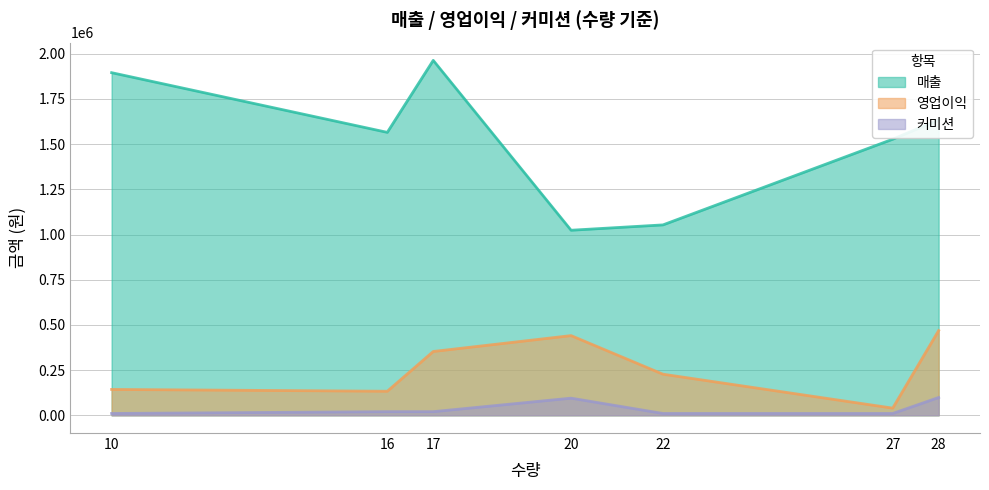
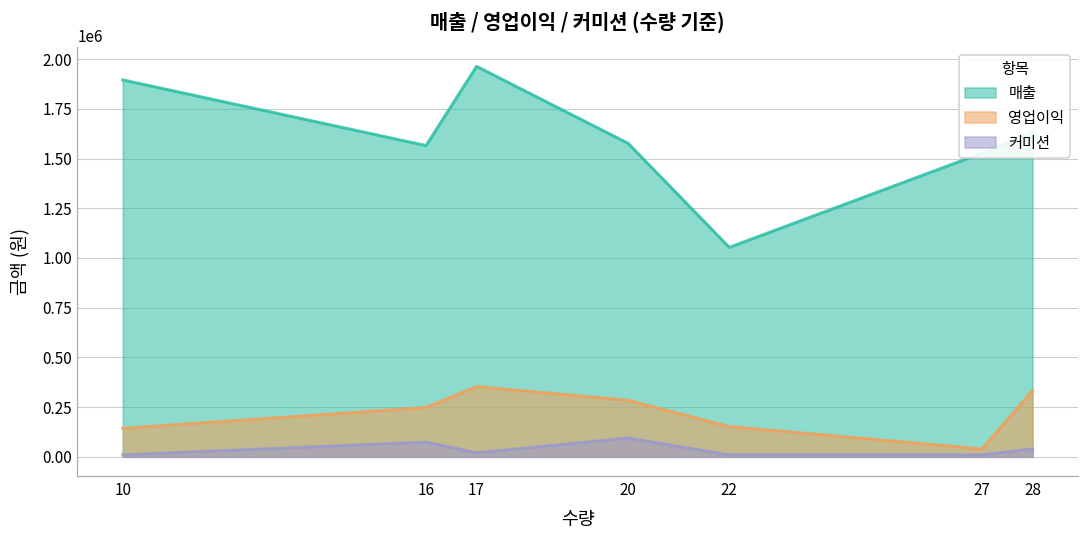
  {
    "매출": {
      "10": 1900000,
      "16": 1570000,
      "17": 1960000,
-     "20": 1020000,
+     "20": 1580000,
      "22": 1050000,
      "27": 1530000
    },
    "영업이익": {
      "10": 140000,
-     "16": 130000,
+     "16": 250000,
      "17": 350000,
-     "20": 440000,
-     "22": 230000,
+     "20": 280000,
+     "22": 150000,
      "27": 40000,
-     "28": 470000
+     "28": 330000
    },
    "커미션": {
      "10": 10000,
-     "16": 20000,
+     "16": 70000,
      "17": 20000,
      "20": 90000,
      "22": 10000,
      "27": 10000,
-     "28": 100000
+     "28": 40000
    }
  }
